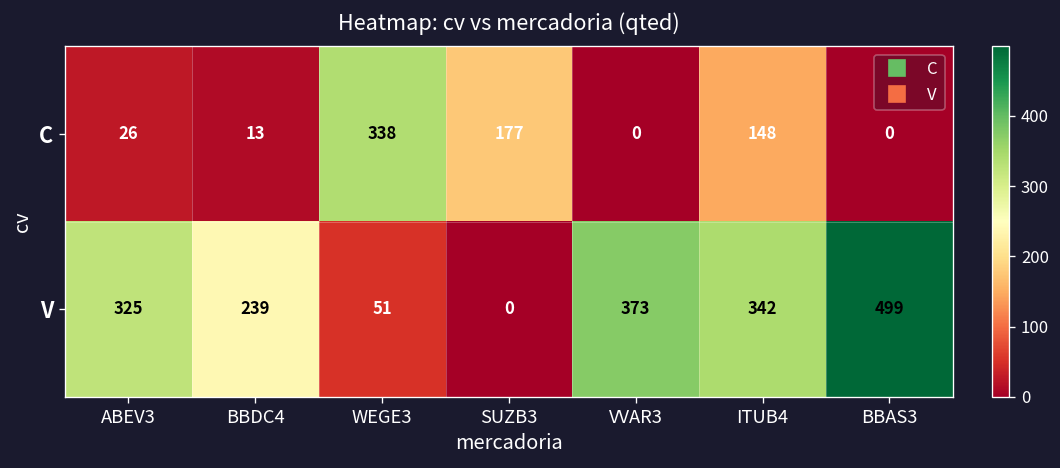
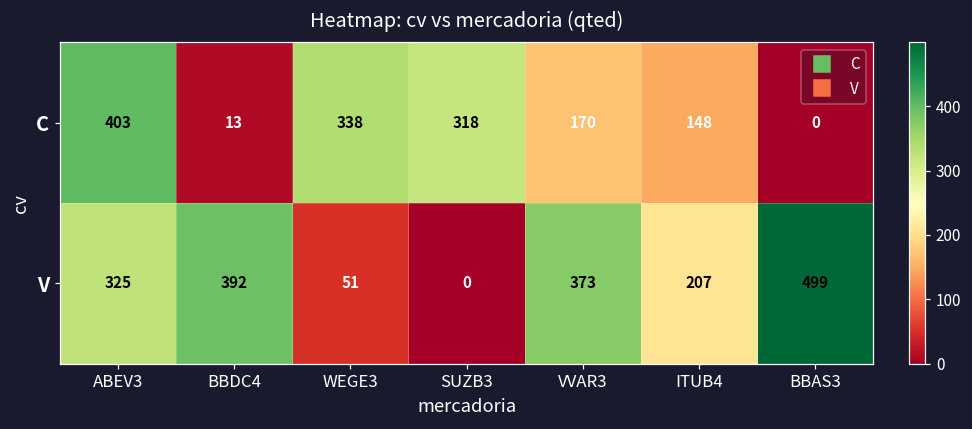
  {
    "C": {
-     "ABEV3": 26,
+     "ABEV3": 403,
      "BBDC4": 13,
      "WEGE3": 338,
-     "SUZB3": 177,
-     "VVAR3": 0,
+     "SUZB3": 318,
+     "VVAR3": 170,
      "ITUB4": 148,
      "BBAS3": 0
    },
    "V": {
      "ABEV3": 325,
-     "BBDC4": 239,
+     "BBDC4": 392,
      "WEGE3": 51,
      "SUZB3": 0,
      "VVAR3": 373,
-     "ITUB4": 342,
+     "ITUB4": 207,
      "BBAS3": 499
    }
  }
